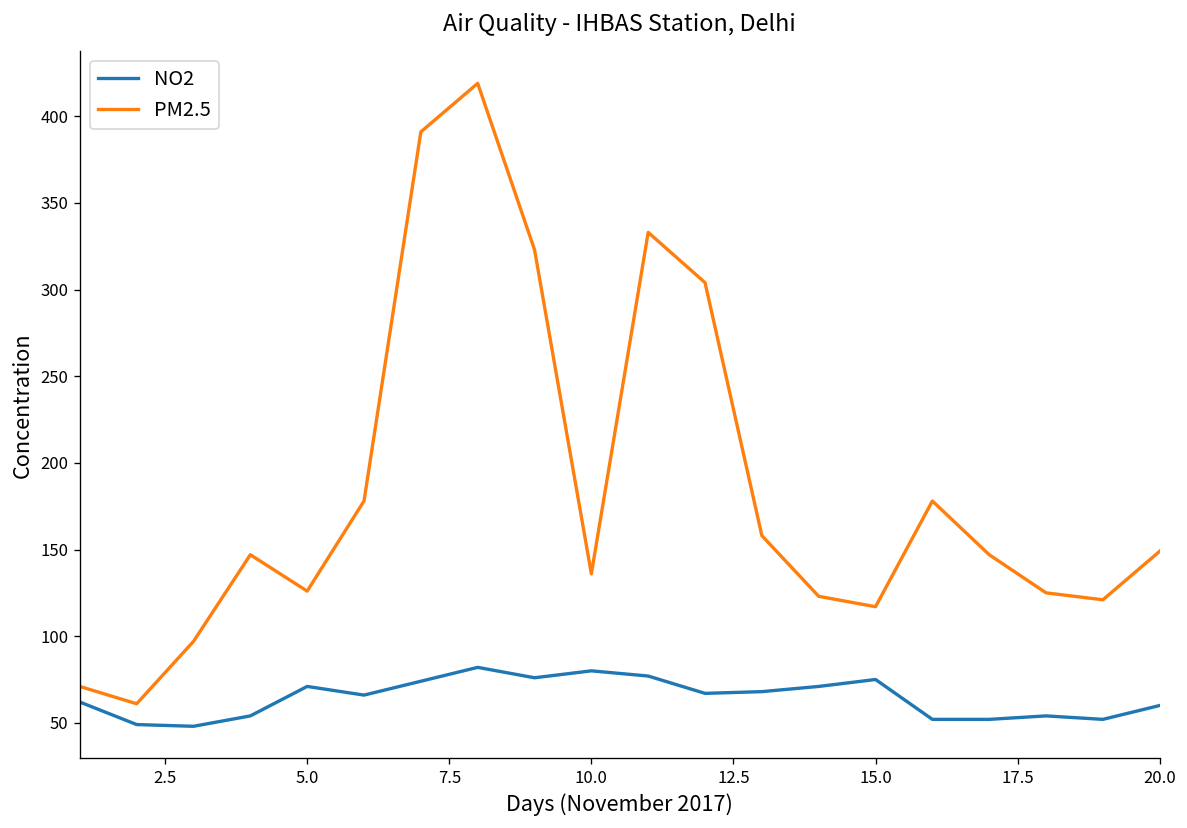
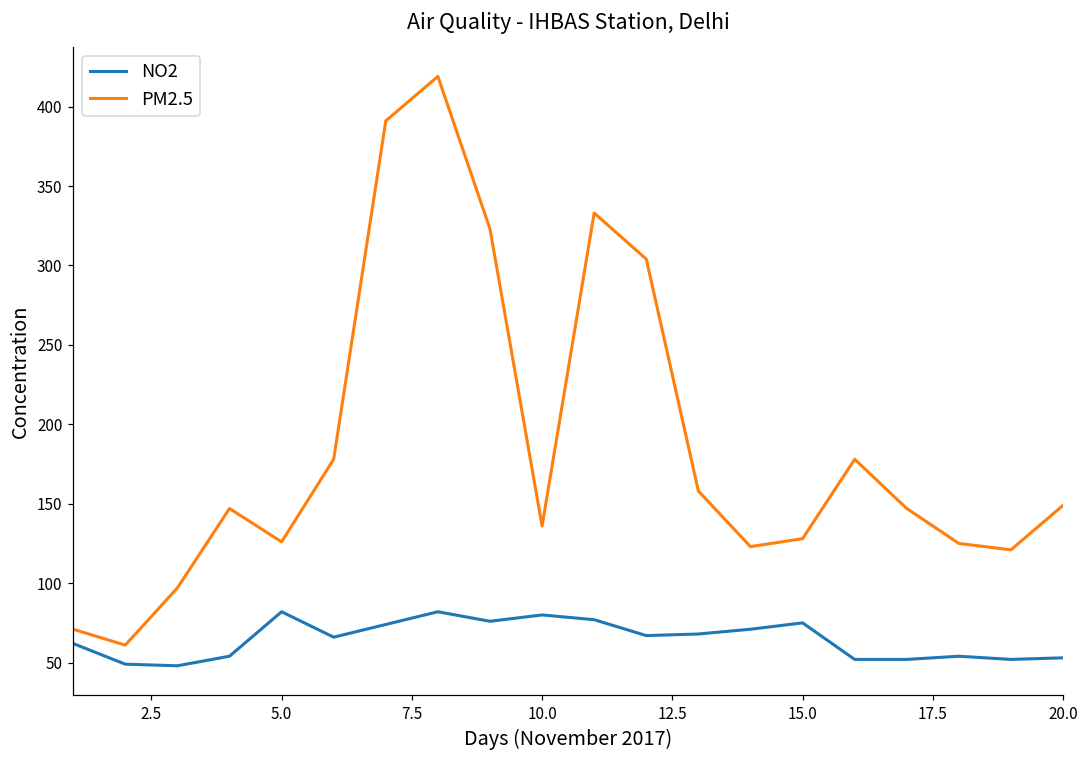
  {
    "NO2": {
-     "5.0": 71,
+     "5.0": 82,
      "10.0": 80,
      "15.0": 75,
-     "20.0": 60
+     "20.0": 53
    },
    "PM2.5": {
      "5.0": 126,
      "10.0": 136,
-     "15.0": 117,
+     "15.0": 128,
      "20.0": 149
    }
  }
